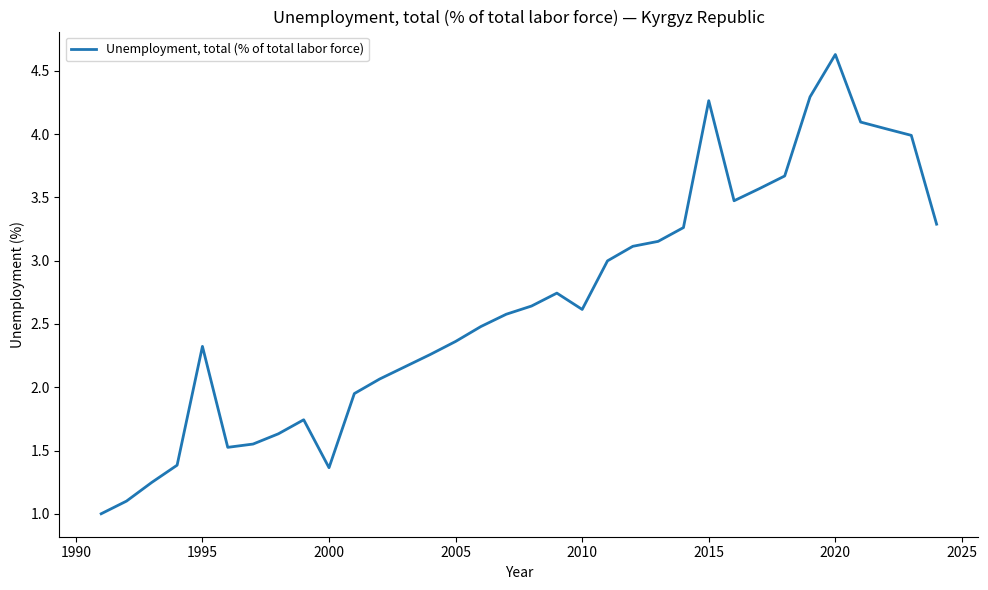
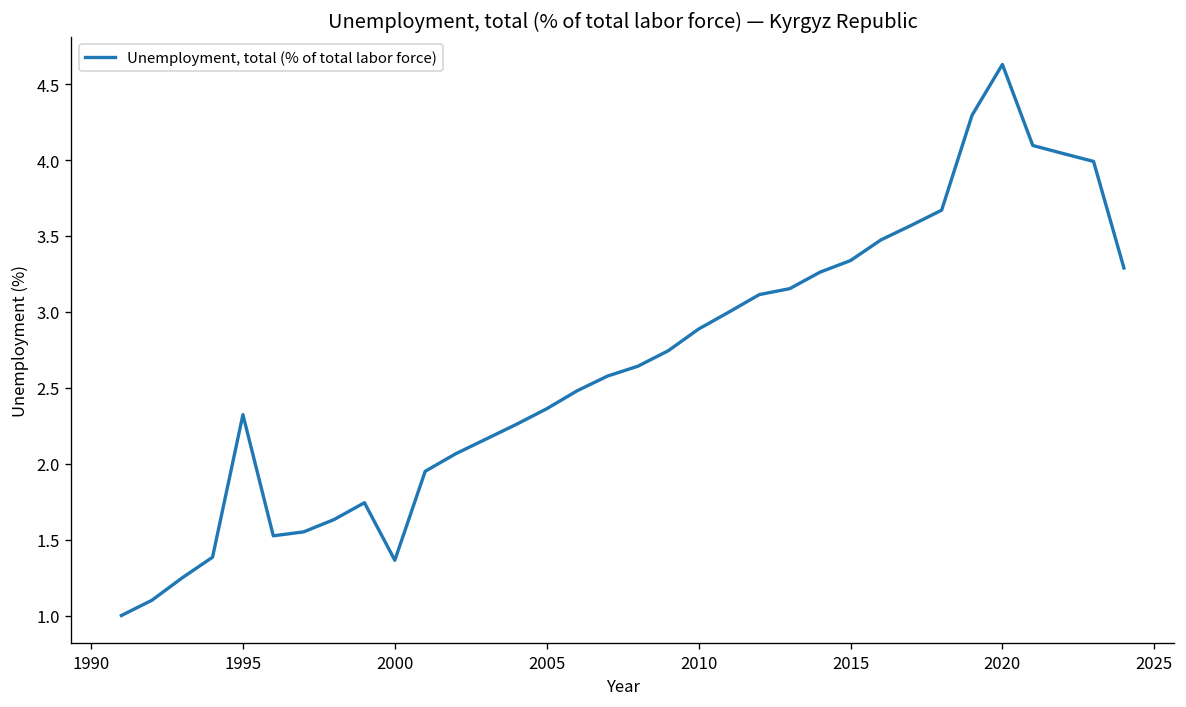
  {
    "1995": 2.32,
    "2000": 1.36,
    "2005": 2.36,
-   "2010": 2.62,
-   "2015": 4.27,
+   "2010": 2.89,
+   "2015": 3.34,
    "2020": 4.63
  }
